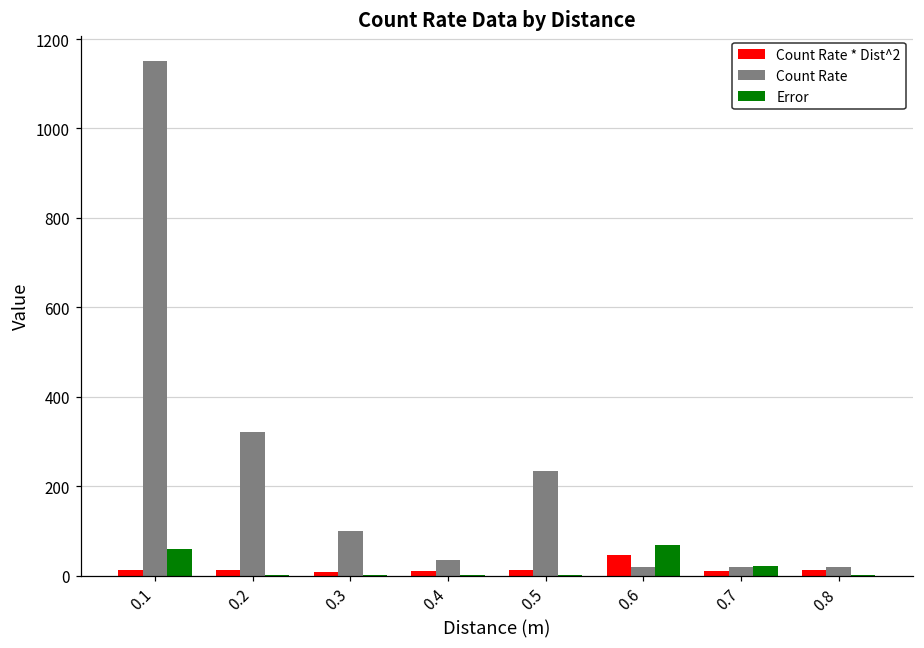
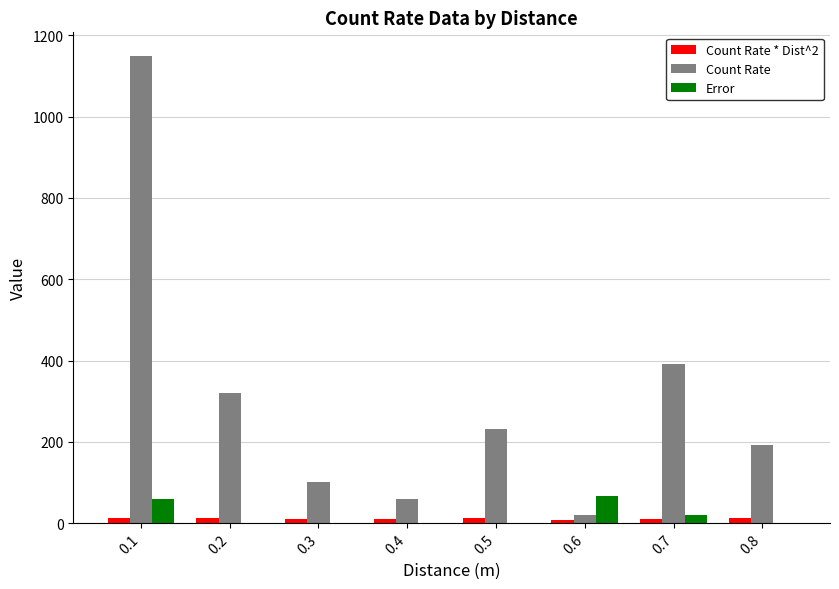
  {
    "Count Rate * Dist^2": {
      "0.1": 10,
      "0.2": 10,
      "0.3": 10,
      "0.4": 10,
      "0.5": 10,
-     "0.6": 50,
+     "0.6": 10,
      "0.7": 10,
      "0.8": 10
    },
    "Count Rate": {
      "0.1": 1150,
      "0.2": 320,
      "0.3": 100,
-     "0.4": 40,
+     "0.4": 60,
      "0.5": 230,
      "0.6": 20,
-     "0.7": 20,
-     "0.8": 20
+     "0.7": 390,
+     "0.8": 190
    },
    "Error": {
      "0.1": 60,
      "0.6": 70,
      "0.7": 20
    }
  }
